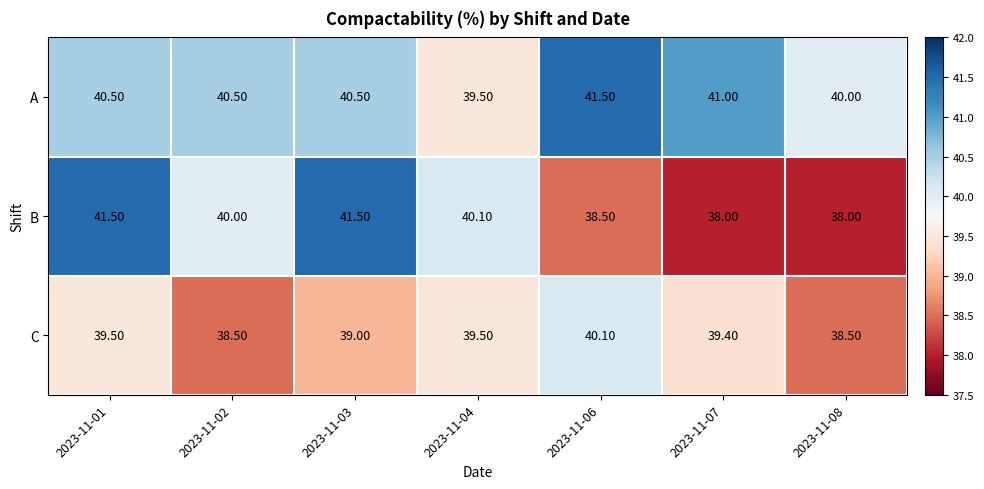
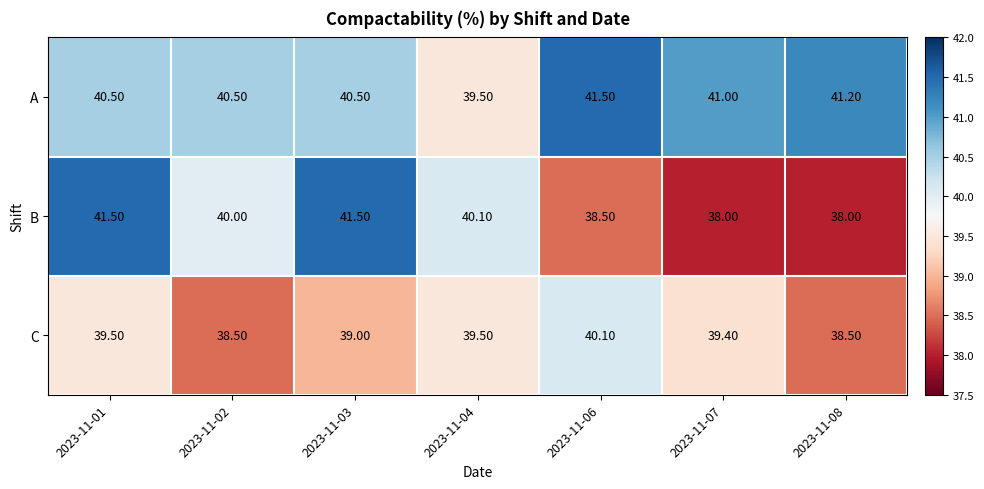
  {
    "A": {
      "2023-11-01": 40.50,
      "2023-11-02": 40.50,
      "2023-11-03": 40.50,
      "2023-11-04": 39.50,
      "2023-11-06": 41.50,
      "2023-11-07": 41.00,
-     "2023-11-08": 40.00
+     "2023-11-08": 41.20
    },
    "B": {
      "2023-11-01": 41.50,
      "2023-11-02": 40.00,
      "2023-11-03": 41.50,
      "2023-11-04": 40.10,
      "2023-11-06": 38.50,
      "2023-11-07": 38.00,
      "2023-11-08": 38.00
    },
    "C": {
      "2023-11-01": 39.50,
      "2023-11-02": 38.50,
      "2023-11-03": 39.00,
      "2023-11-04": 39.50,
      "2023-11-06": 40.10,
      "2023-11-07": 39.40,
      "2023-11-08": 38.50
    }
  }
